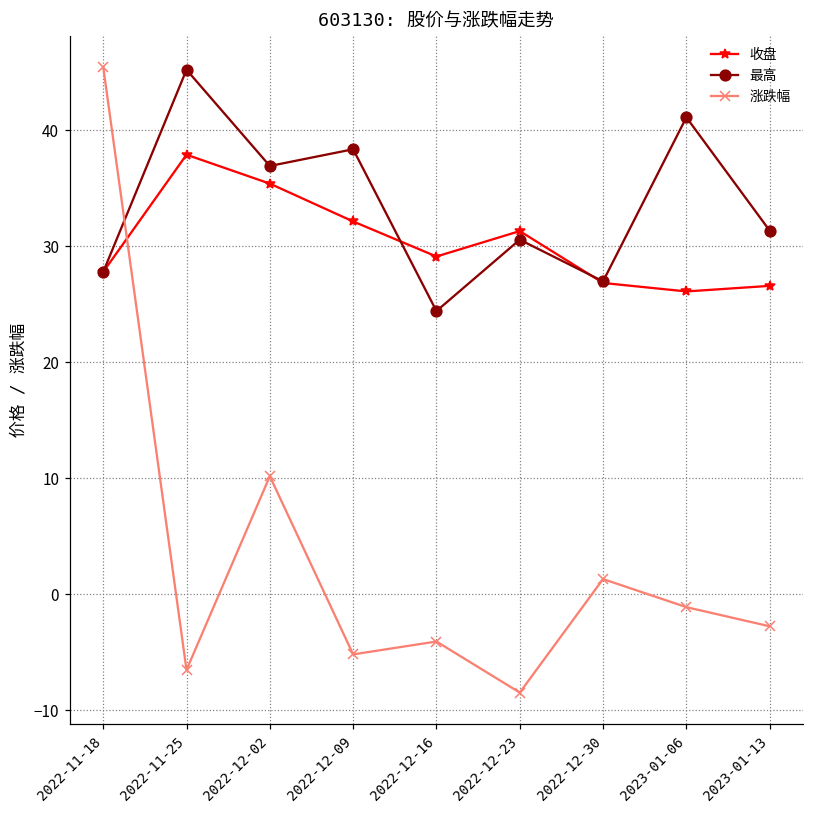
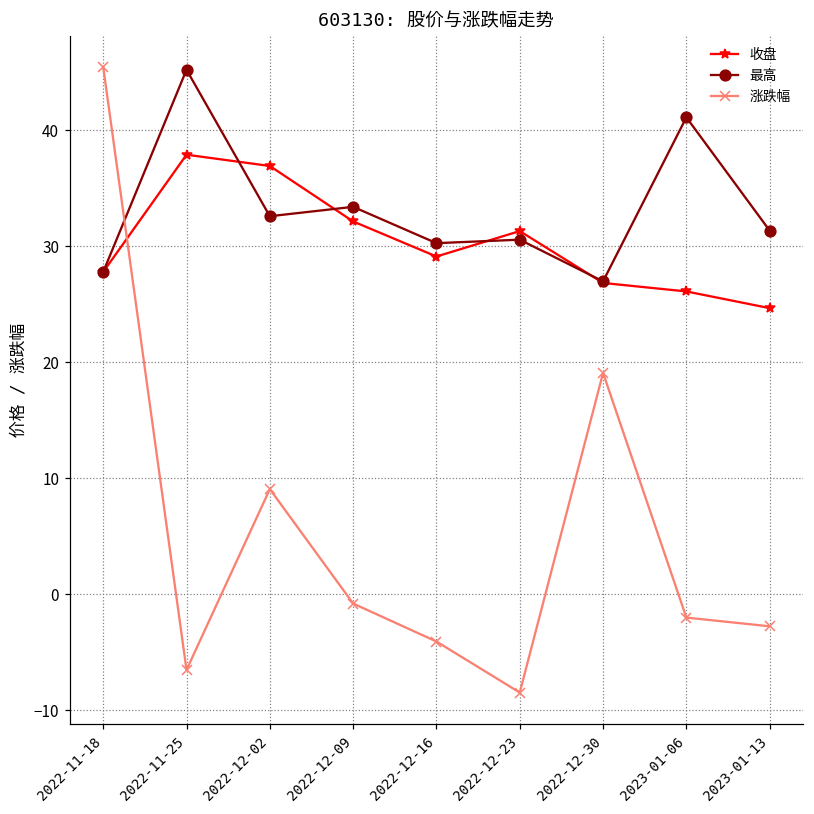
  {
    "收盘": {
      "2022-11-25": 37.9,
-     "2022-12-02": 35.4,
+     "2022-12-02": 36.9,
      "2022-12-09": 32.1,
      "2022-12-16": 29.1,
      "2022-12-23": 31.3,
      "2023-01-06": 26.1,
-     "2023-01-13": 26.6
+     "2023-01-13": 24.7
    },
    "最高": {
      "2022-11-25": 45.2,
-     "2022-12-02": 36.9,
-     "2022-12-09": 38.4,
-     "2022-12-16": 24.4,
+     "2022-12-02": 32.6,
+     "2022-12-09": 33.4,
+     "2022-12-16": 30.3,
      "2022-12-23": 30.6,
      "2023-01-06": 41.1,
      "2023-01-13": 31.3
    },
    "涨跌幅": {
      "2022-11-18": 45.5,
      "2022-11-25": -6.5,
-     "2022-12-02": 10.2,
-     "2022-12-09": -5.2,
+     "2022-12-02": 9.1,
+     "2022-12-09": -0.8,
      "2022-12-16": -4.1,
      "2022-12-23": -8.5,
-     "2022-12-30": 1.3,
-     "2023-01-06": -1.1,
+     "2022-12-30": 19.1,
+     "2023-01-06": -2.0,
      "2023-01-13": -2.8
    }
  }
